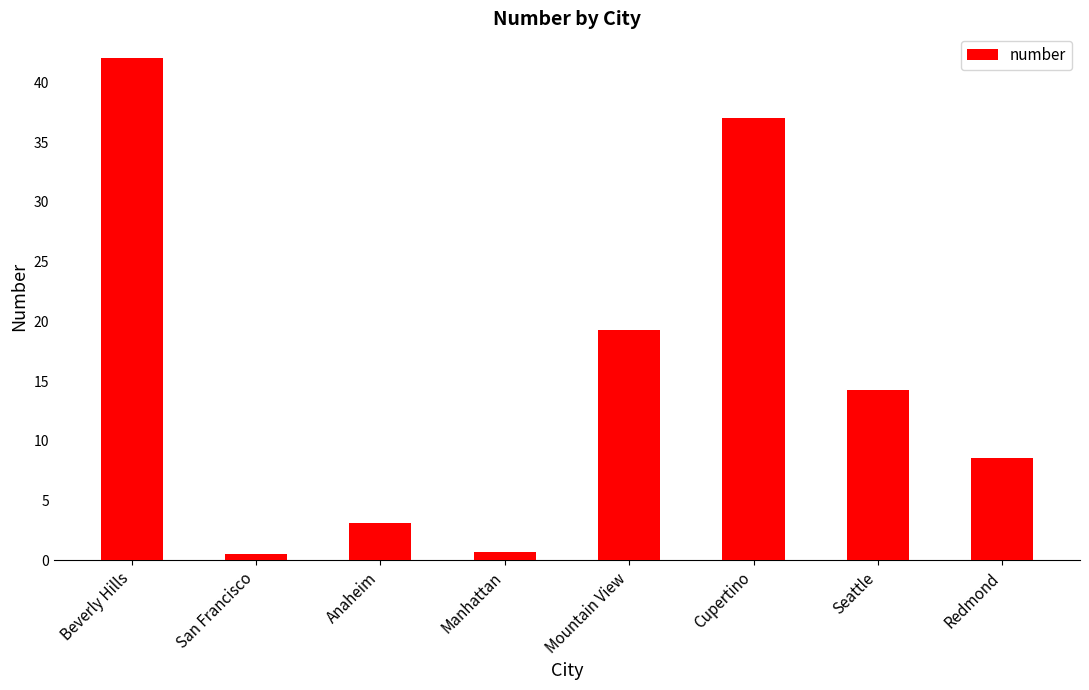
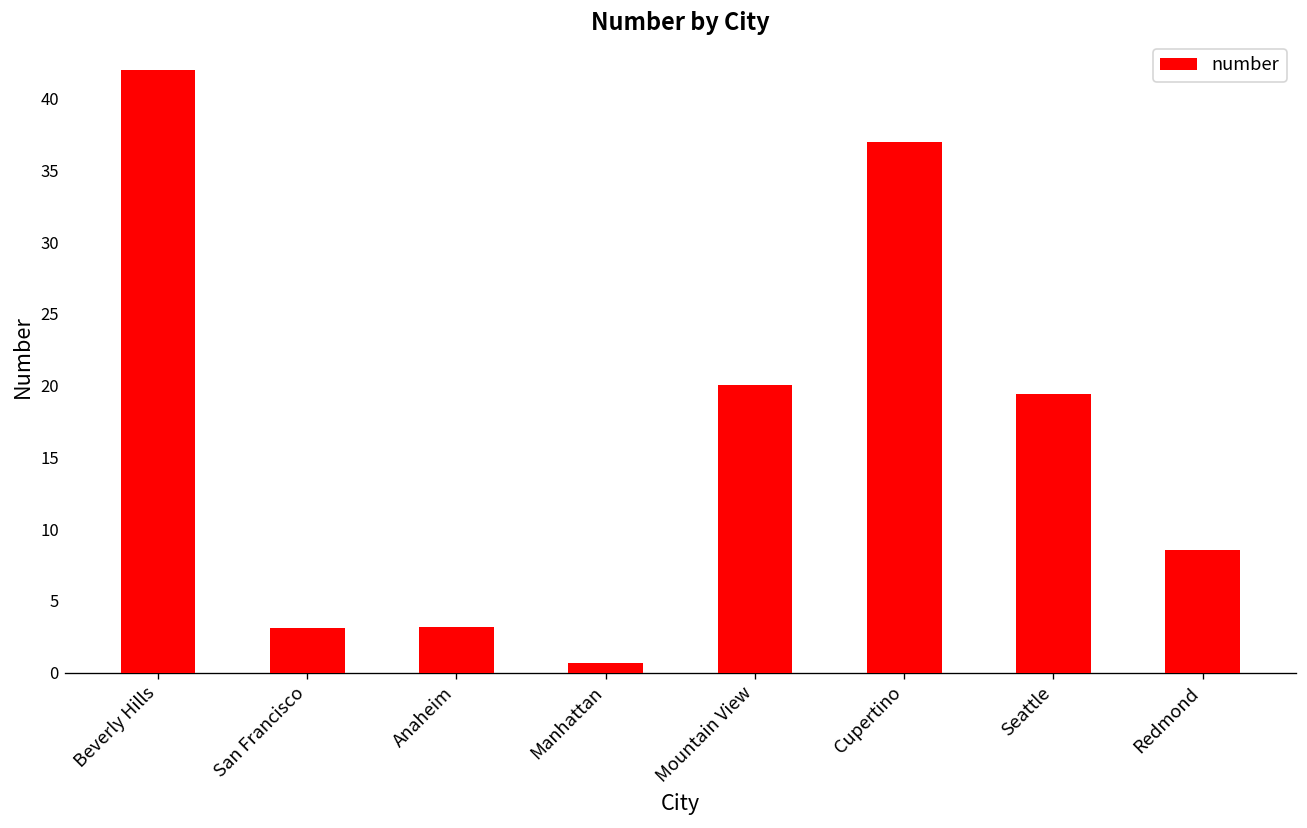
  {
    "Beverly Hills": 42.0,
-   "San Francisco": 0.6,
+   "San Francisco": 3.1,
    "Anaheim": 3.1,
    "Manhattan": 0.7,
-   "Mountain View": 19.3,
+   "Mountain View": 20.0,
    "Cupertino": 37.0,
-   "Seattle": 14.2,
+   "Seattle": 19.4,
    "Redmond": 8.5
  }
